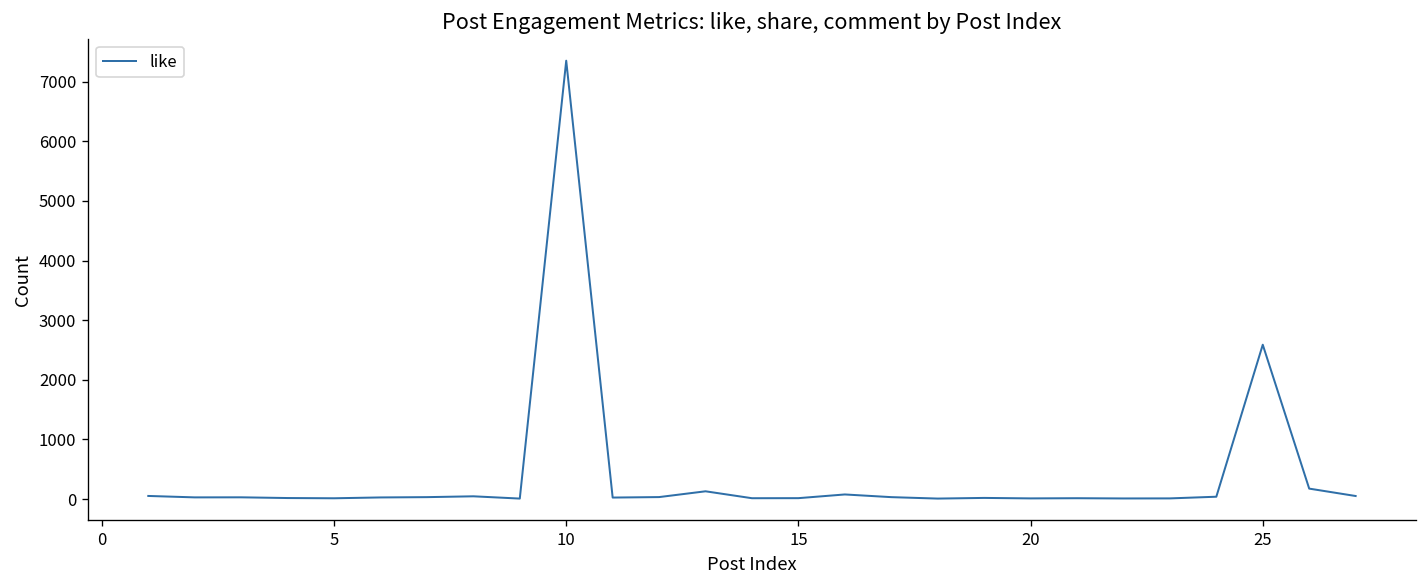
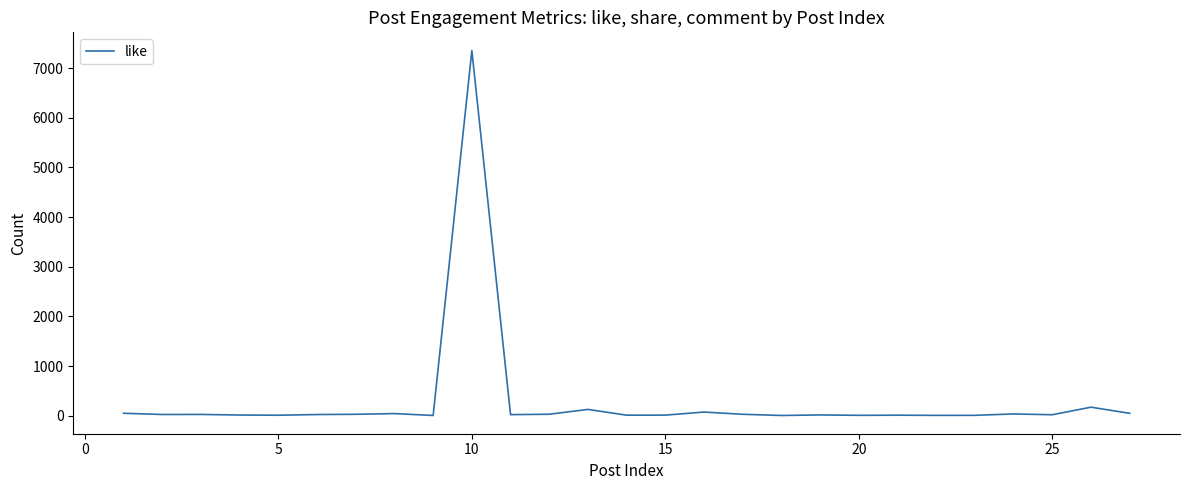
  {
    "5": 0,
    "10": 7400,
    "15": 0,
    "20": 0,
-   "25": 2600
+   "25": 0
  }
